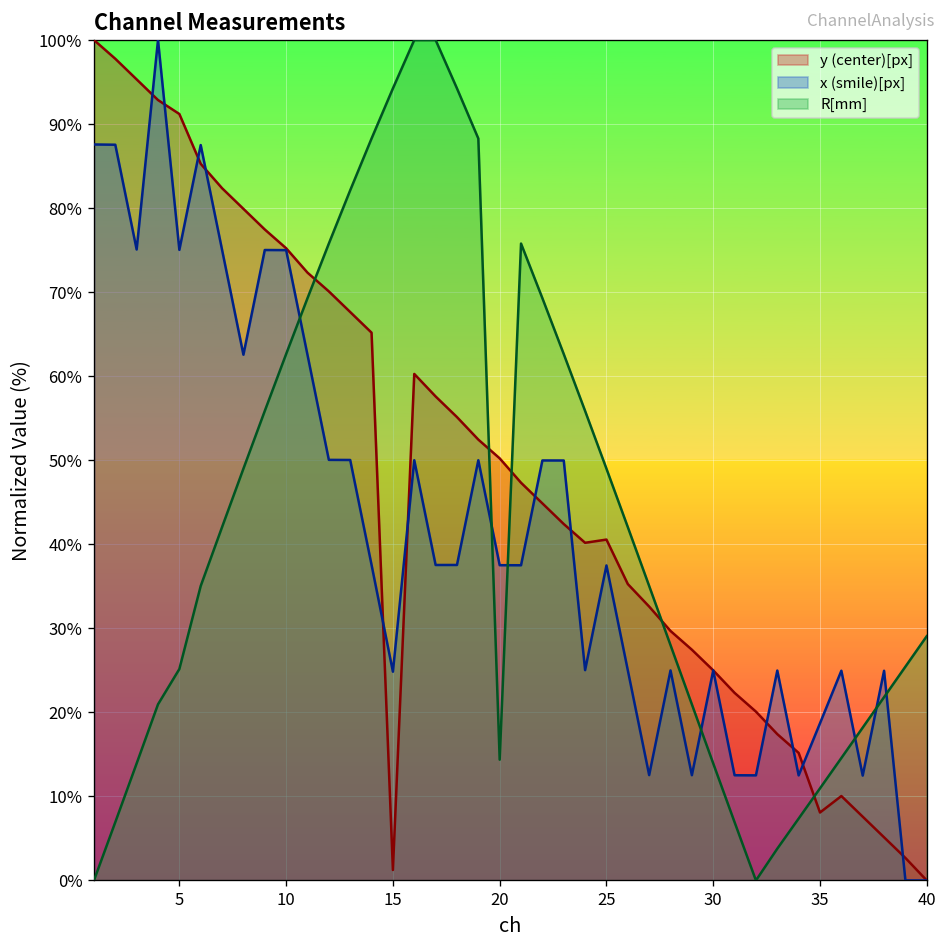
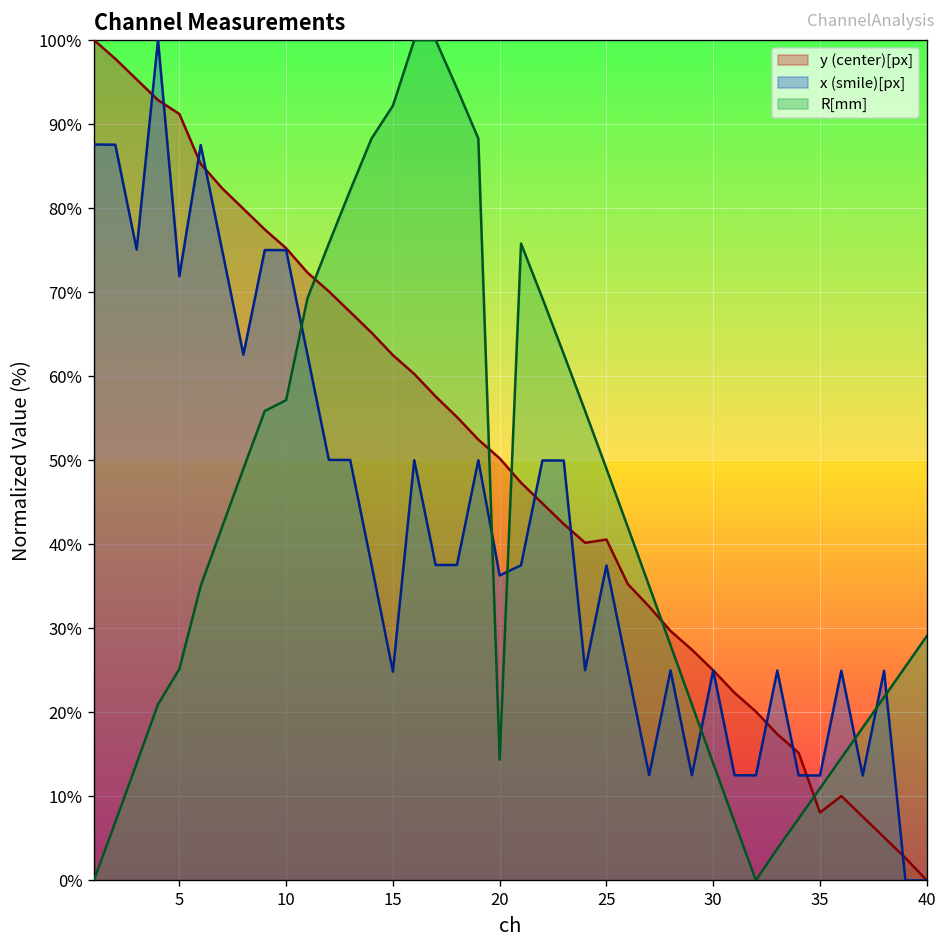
  {
    "y (center)[px]": {
      "5": "91%",
-     "15": "1%",
+     "15": "63%",
      "20": "50%",
      "25": "41%",
      "35": "8%"
    },
    "x (smile)[px]": {
-     "5": "75%",
+     "5": "72%",
      "15": "25%",
-     "20": "38%",
+     "20": "36%",
      "25": "37%",
-     "35": "19%"
+     "35": "12%"
    },
    "R[mm]": {
      "5": "25%",
-     "10": "63%",
-     "15": "94%",
+     "10": "57%",
+     "15": "92%",
      "20": "14%",
      "25": "49%",
      "30": "14%",
      "35": "11%",
      "40": "29%"
    }
  }
